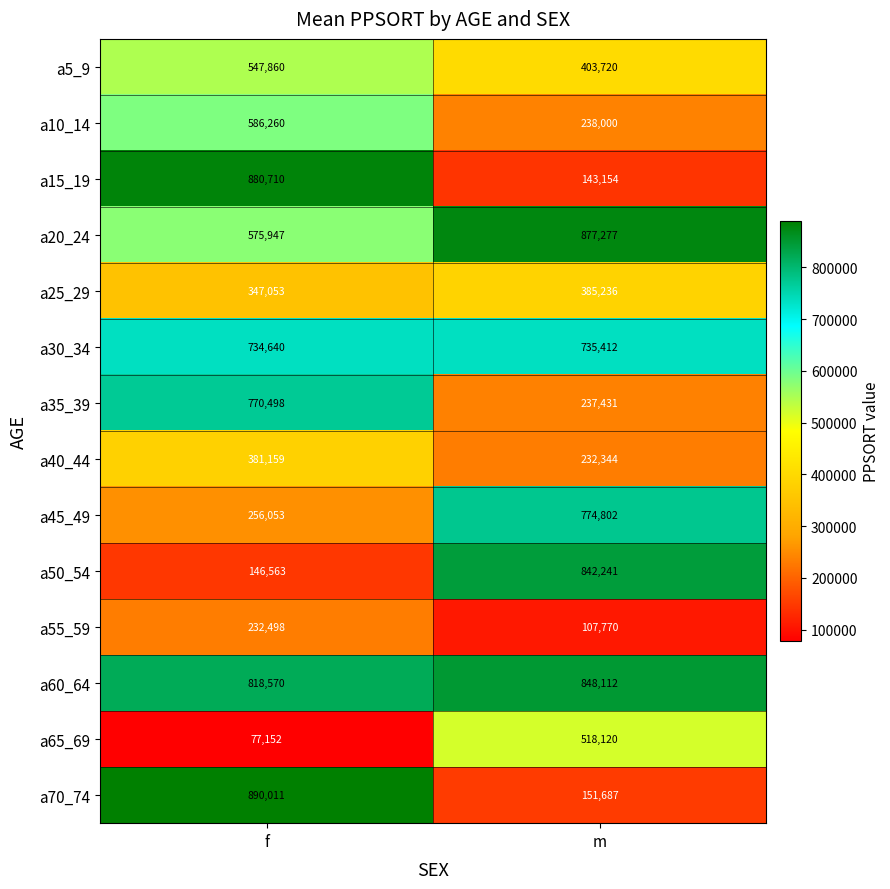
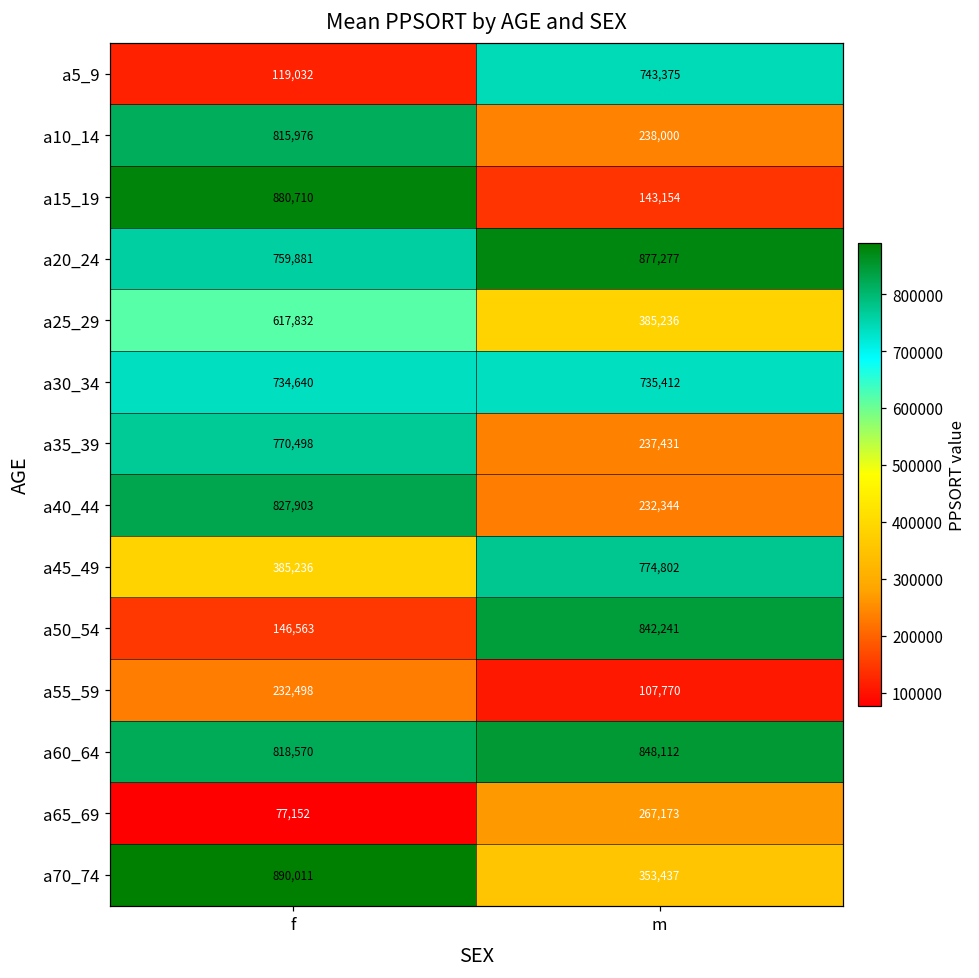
  {
    "a5_9": {
-     "f": "547,860",
-     "m": "403,720"
+     "f": "119,032",
+     "m": "743,375"
    },
    "a10_14": {
-     "f": "586,260",
+     "f": "815,976",
      "m": "238,000"
    },
    "a15_19": {
      "f": "880,710",
      "m": "143,154"
    },
    "a20_24": {
-     "f": "575,947",
+     "f": "759,881",
      "m": "877,277"
    },
    "a25_29": {
-     "f": "347,053",
+     "f": "617,832",
      "m": "385,236"
    },
    "a30_34": {
      "f": "734,640",
      "m": "735,412"
    },
    "a35_39": {
      "f": "770,498",
      "m": "237,431"
    },
    "a40_44": {
-     "f": "381,159",
+     "f": "827,903",
      "m": "232,344"
    },
    "a45_49": {
-     "f": "256,053",
+     "f": "385,236",
      "m": "774,802"
    },
    "a50_54": {
      "f": "146,563",
      "m": "842,241"
    },
    "a55_59": {
      "f": "232,498",
      "m": "107,770"
    },
    "a60_64": {
      "f": "818,570",
      "m": "848,112"
    },
    "a65_69": {
      "f": "77,152",
-     "m": "518,120"
+     "m": "267,173"
    },
    "a70_74": {
      "f": "890,011",
-     "m": "151,687"
+     "m": "353,437"
    }
  }
